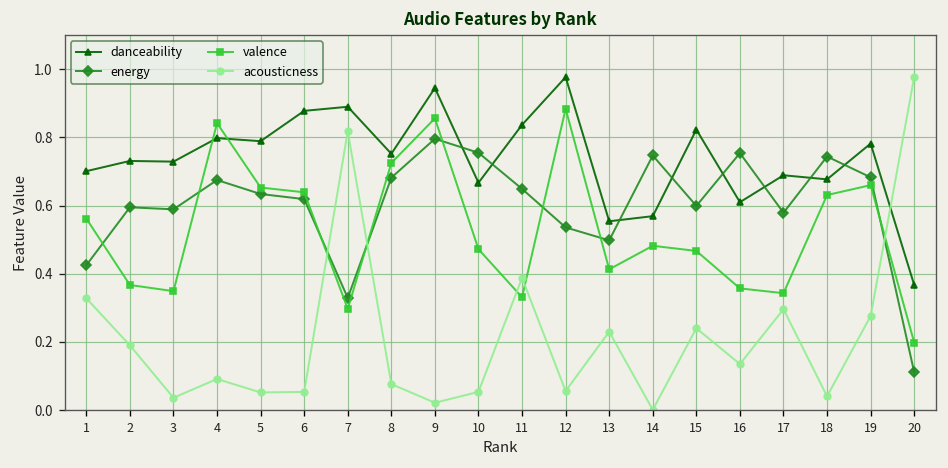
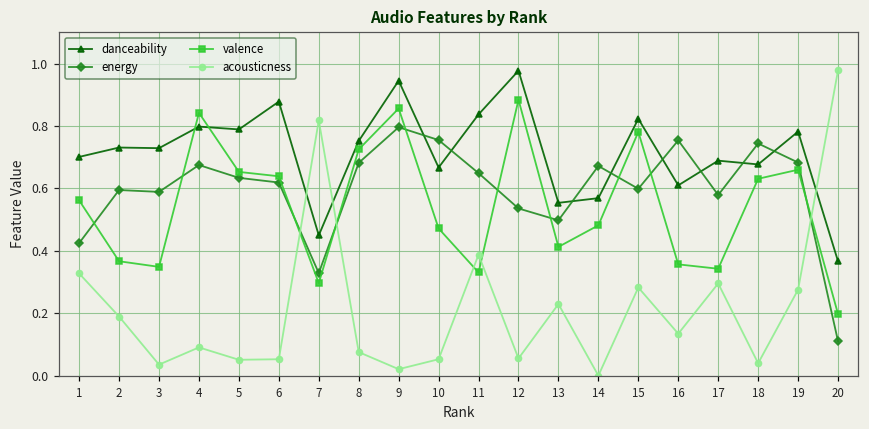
  {
    "danceability": {
      "1": 0.70,
      "2": 0.73,
      "3": 0.73,
      "4": 0.80,
      "5": 0.79,
      "6": 0.88,
-     "7": 0.89,
+     "7": 0.45,
      "8": 0.75,
      "9": 0.95,
      "10": 0.67,
      "11": 0.84,
      "12": 0.98,
      "13": 0.55,
      "14": 0.57,
      "15": 0.82,
      "16": 0.61,
      "17": 0.69,
      "18": 0.68,
      "19": 0.78,
      "20": 0.37
    },
    "energy": {
      "1": 0.43,
      "2": 0.60,
      "3": 0.59,
      "4": 0.68,
      "5": 0.63,
      "6": 0.62,
      "7": 0.33,
      "8": 0.68,
      "9": 0.80,
      "10": 0.76,
      "11": 0.65,
      "12": 0.54,
      "13": 0.50,
-     "14": 0.75,
+     "14": 0.67,
      "15": 0.60,
      "16": 0.75,
      "17": 0.58,
      "18": 0.74,
      "19": 0.68,
      "20": 0.11
    },
    "valence": {
      "1": 0.56,
      "2": 0.37,
      "3": 0.35,
      "4": 0.84,
      "5": 0.65,
      "6": 0.64,
      "7": 0.30,
      "8": 0.73,
      "9": 0.86,
      "10": 0.47,
      "11": 0.33,
      "12": 0.88,
      "13": 0.41,
      "14": 0.48,
-     "15": 0.47,
+     "15": 0.78,
      "16": 0.36,
      "17": 0.34,
      "18": 0.63,
      "19": 0.66,
      "20": 0.20
    },
    "acousticness": {
      "1": 0.33,
      "2": 0.19,
      "3": 0.04,
      "4": 0.09,
      "5": 0.05,
      "6": 0.05,
      "7": 0.82,
      "8": 0.08,
      "9": 0.02,
      "10": 0.05,
      "11": 0.39,
      "12": 0.06,
      "13": 0.23,
      "14": 0.00,
-     "15": 0.24,
+     "15": 0.28,
      "16": 0.14,
      "17": 0.30,
      "18": 0.04,
      "19": 0.28,
      "20": 0.98
    }
  }
